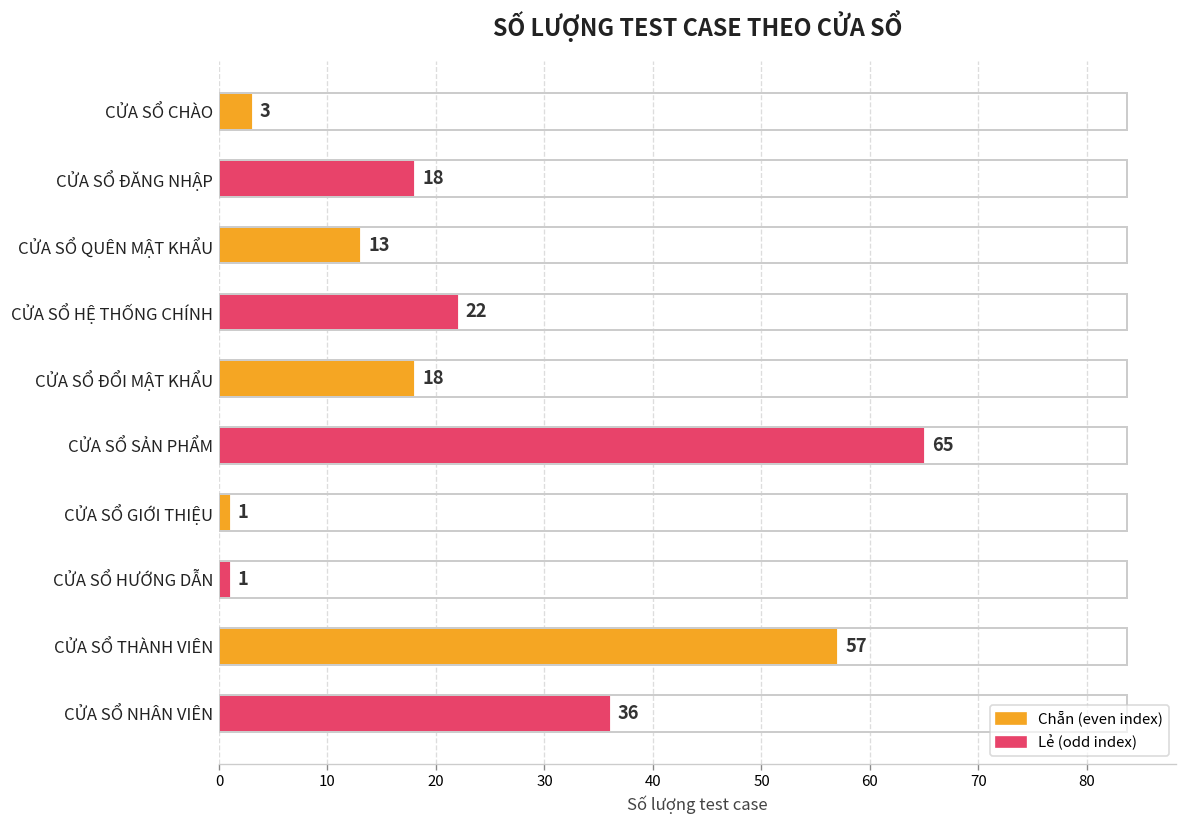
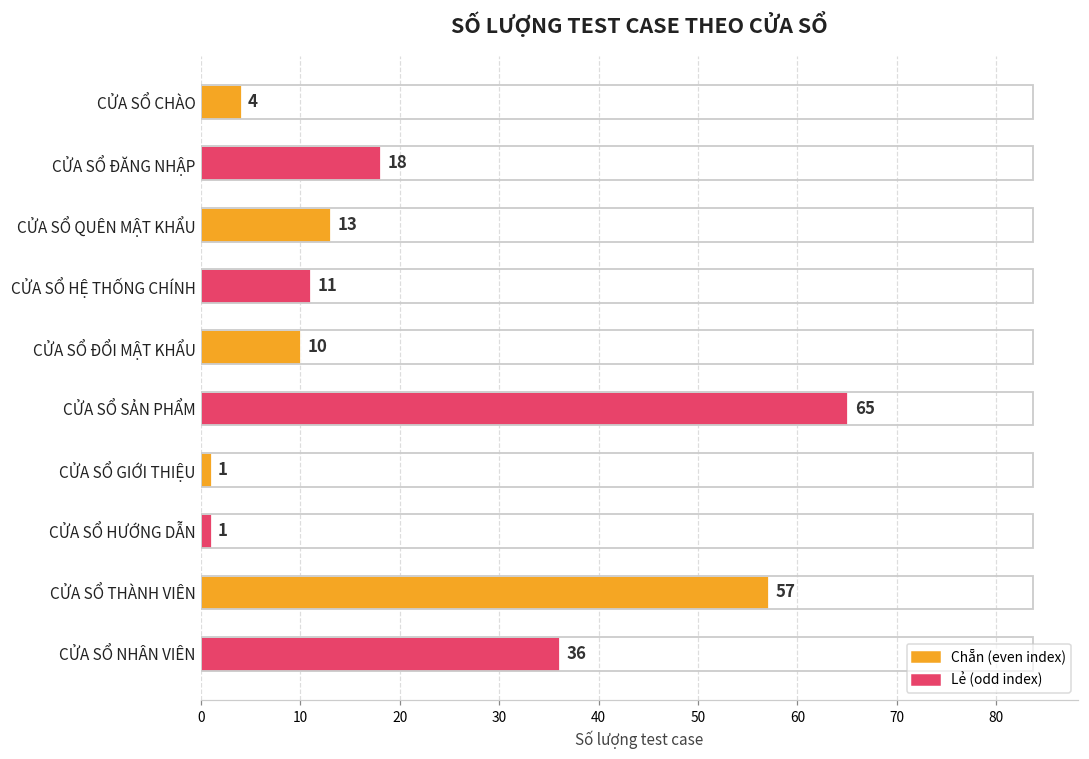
  {
-   "CỬA SỔ CHÀO": 3,
+   "CỬA SỔ CHÀO": 4,
    "CỬA SỔ ĐĂNG NHẬP": 18,
    "CỬA SỔ QUÊN MẬT KHẨU": 13,
-   "CỬA SỔ HỆ THỐNG CHÍNH": 22,
-   "CỬA SỔ ĐỔI MẬT KHẨU": 18,
+   "CỬA SỔ HỆ THỐNG CHÍNH": 11,
+   "CỬA SỔ ĐỔI MẬT KHẨU": 10,
    "CỬA SỔ SẢN PHẨM": 65,
    "CỬA SỔ GIỚI THIỆU": 1,
    "CỬA SỔ HƯỚNG DẪN": 1,
    "CỬA SỔ THÀNH VIÊN": 57,
    "CỬA SỔ NHÂN VIÊN": 36
  }
